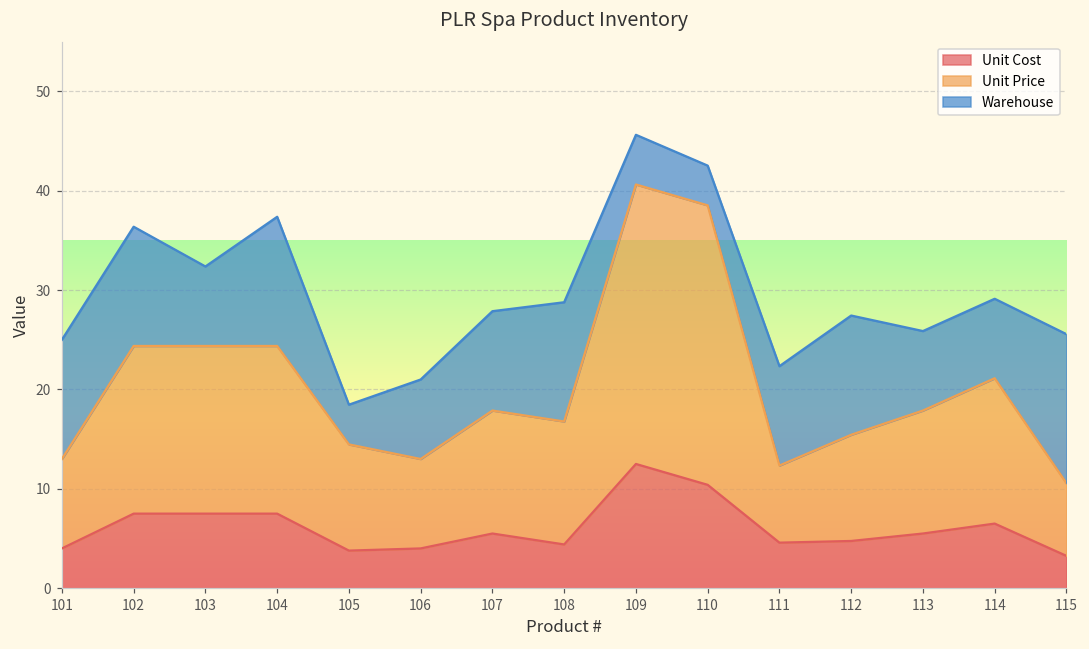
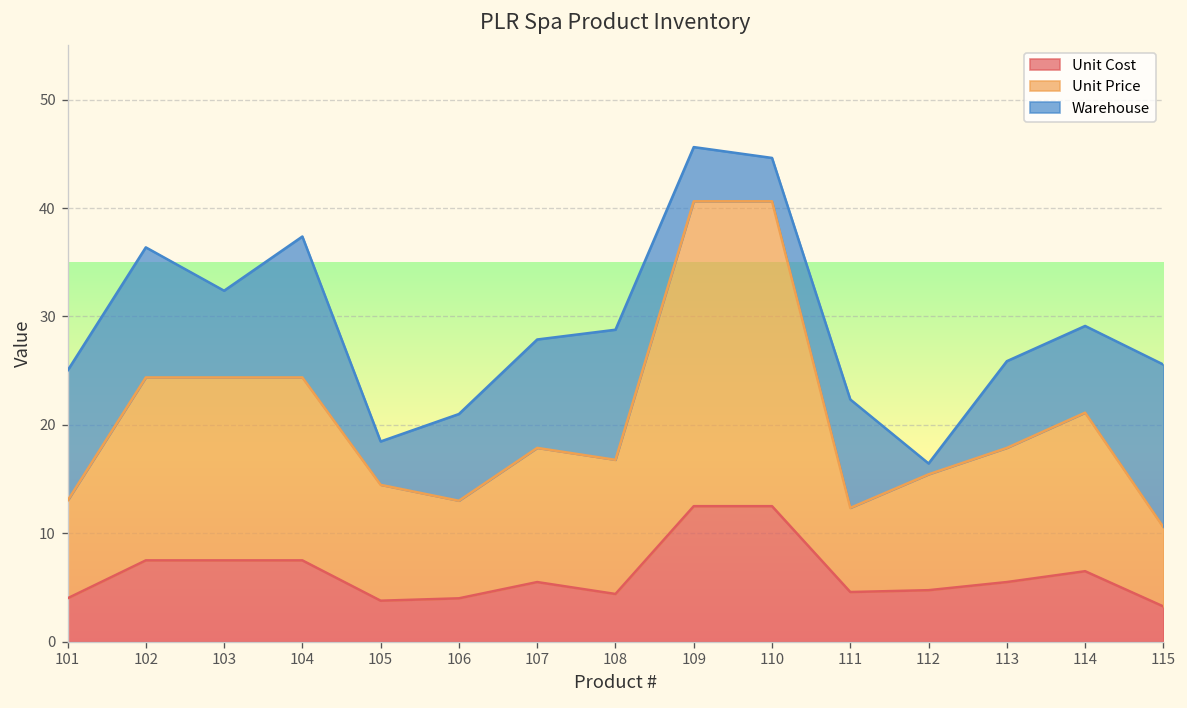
  {
    "Unit Cost": {
      "101": 4,
      "102": 8,
      "103": 8,
      "104": 8,
      "105": 4,
      "106": 4,
      "107": 6,
      "108": 4,
      "109": 13,
-     "110": 10,
+     "110": 13,
      "111": 5,
      "112": 5,
      "113": 6,
      "114": 7,
      "115": 3
    },
    "Unit Price": {
      "101": 9,
      "102": 17,
      "103": 17,
      "104": 17,
      "105": 11,
      "106": 9,
      "107": 12,
      "108": 12,
      "109": 28,
      "110": 28,
      "111": 8,
      "112": 11,
      "113": 12,
      "114": 15,
      "115": 7
    },
    "Warehouse": {
      "101": 12,
      "102": 12,
      "103": 8,
      "104": 13,
      "105": 4,
      "106": 8,
      "107": 10,
      "108": 12,
      "109": 5,
      "110": 4,
      "111": 10,
-     "112": 12,
+     "112": 1,
      "113": 8,
      "114": 8,
      "115": 15
    }
  }
